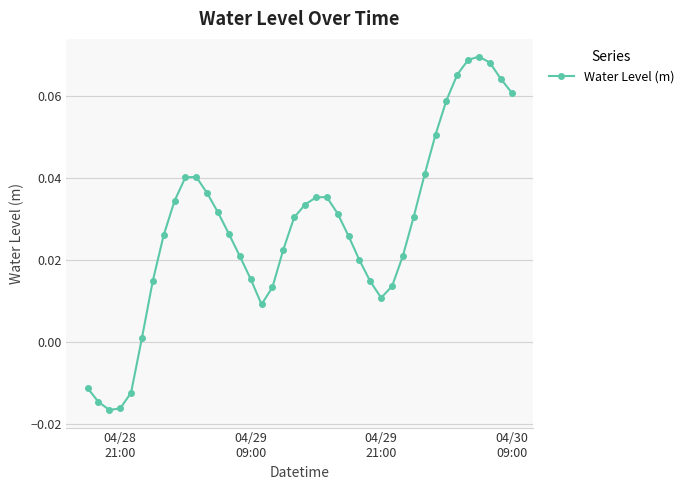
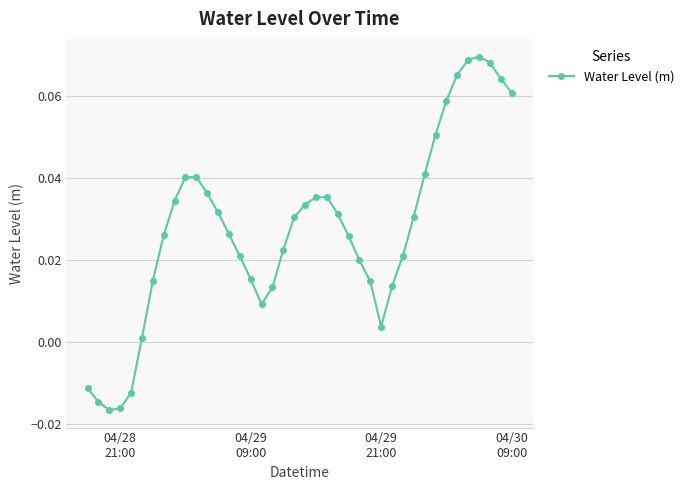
  {
    "04/28 21:00": -0.016,
    "04/29 09:00": 0.015,
-   "04/29 21:00": 0.011,
+   "04/29 21:00": 0.004,
    "04/30 09:00": 0.061
  }
